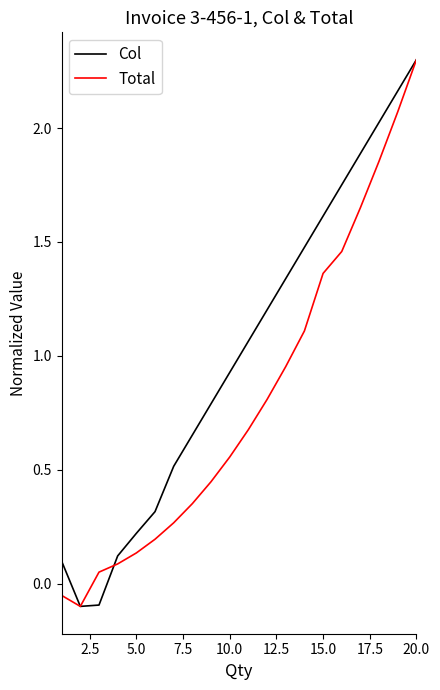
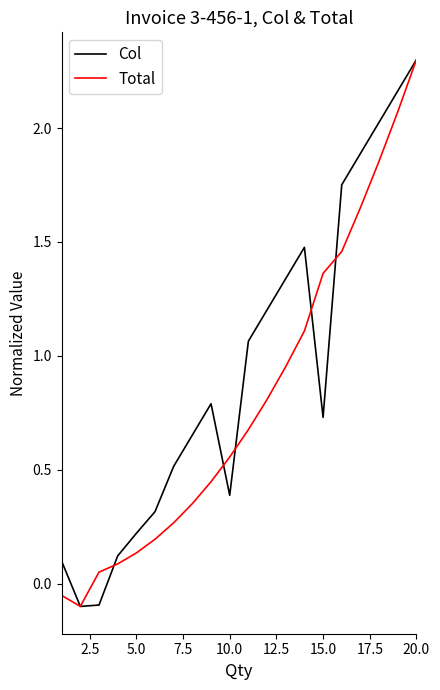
  {
    "Col": {
      "5.0": 0.22,
-     "10.0": 0.93,
-     "15.0": 1.61
+     "10.0": 0.39,
+     "15.0": 0.73
    },
    "Total": {
      "5.0": 0.13,
      "10.0": 0.56,
      "15.0": 1.36
    }
  }
